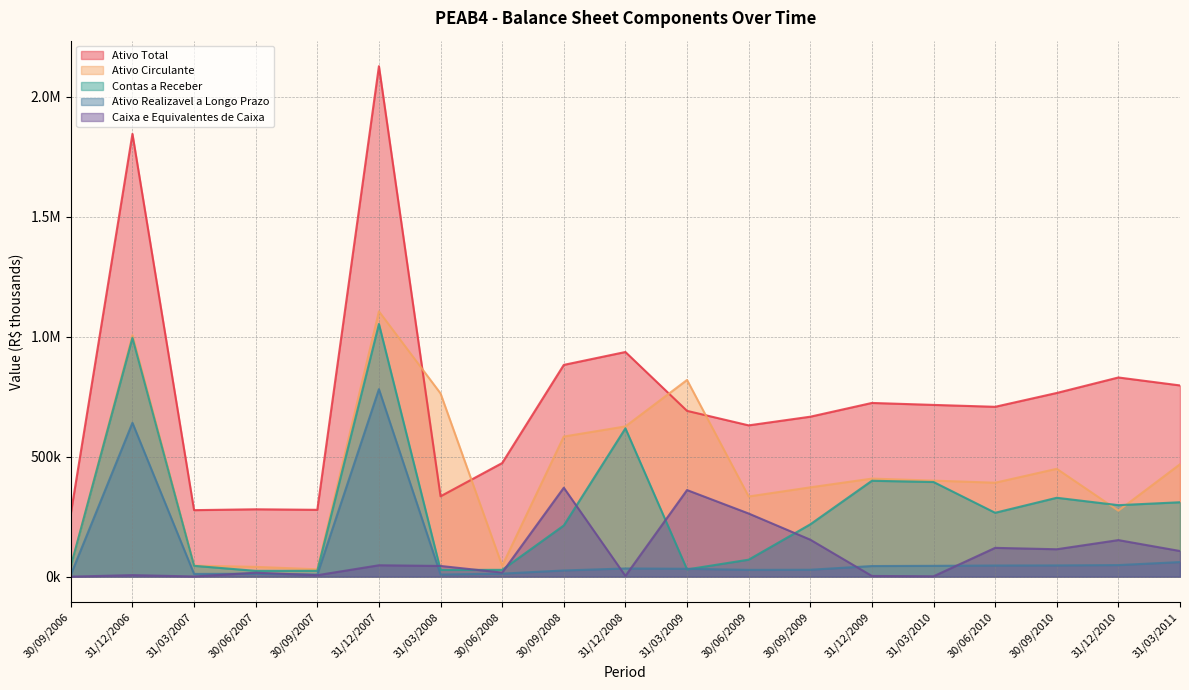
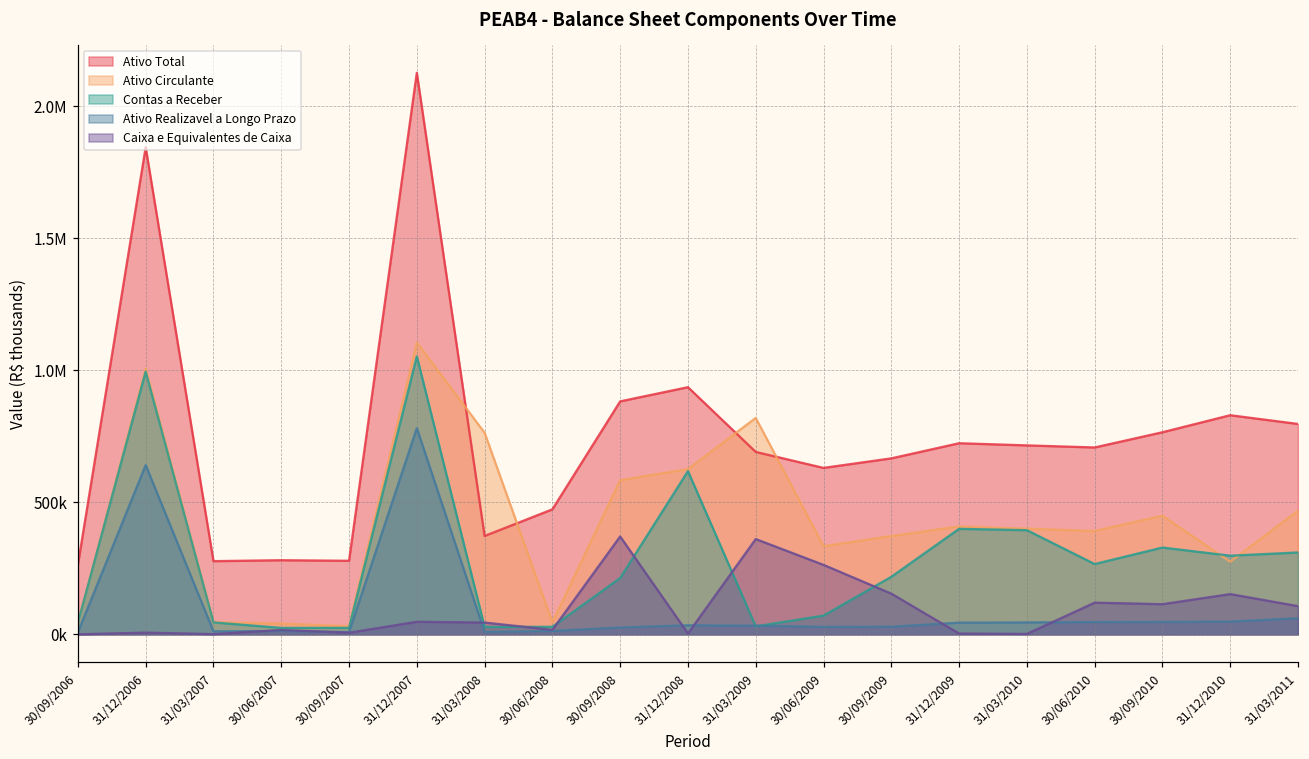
  {
    "Ativo Total": {
      "30/09/2006": 260000,
      "31/12/2006": 1850000,
      "31/03/2007": 280000,
      "30/06/2007": 280000,
      "30/09/2007": 280000,
      "31/12/2007": 2130000,
-     "31/03/2008": 340000,
+     "31/03/2008": 370000,
      "30/06/2008": 470000,
      "30/09/2008": 880000,
      "31/12/2008": 940000,
      "31/03/2009": 690000,
      "30/06/2009": 630000,
      "30/09/2009": 670000,
      "31/12/2009": 720000,
      "31/03/2010": 720000,
      "30/06/2010": 710000,
      "30/09/2010": 770000,
      "31/12/2010": 830000,
      "31/03/2011": 800000
    },
    "Ativo Circulante": {
      "31/12/2006": 1010000,
      "30/06/2007": 40000,
      "31/12/2007": 1110000,
      "31/03/2008": 760000,
      "30/06/2008": 50000,
      "30/09/2008": 580000,
      "31/03/2009": 820000,
      "30/06/2009": 330000,
      "30/09/2009": 370000,
      "30/06/2010": 390000,
      "30/09/2010": 450000,
      "31/12/2010": 280000,
      "31/03/2011": 470000
    }
  }
